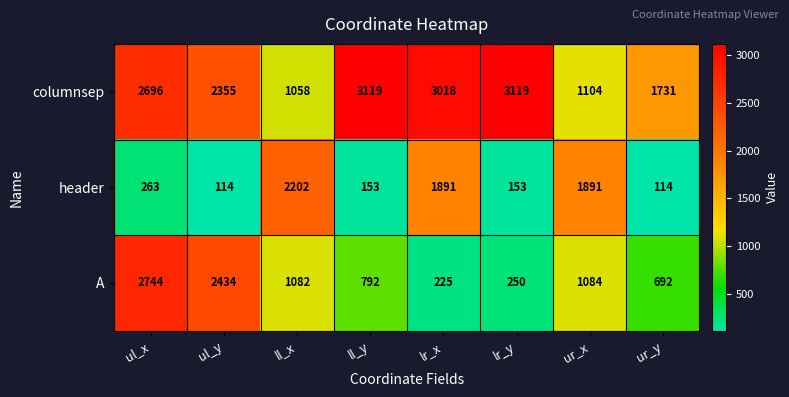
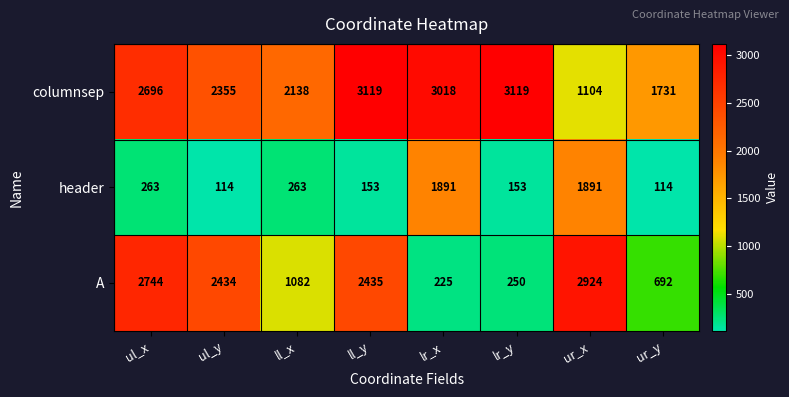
  {
    "columnsep": {
      "ul_x": 2696,
      "ul_y": 2355,
-     "ll_x": 1058,
+     "ll_x": 2138,
      "ll_y": 3119,
      "lr_x": 3018,
      "lr_y": 3119,
      "ur_x": 1104,
      "ur_y": 1731
    },
    "header": {
      "ul_x": 263,
      "ul_y": 114,
-     "ll_x": 2202,
+     "ll_x": 263,
      "ll_y": 153,
      "lr_x": 1891,
      "lr_y": 153,
      "ur_x": 1891,
      "ur_y": 114
    },
    "A": {
      "ul_x": 2744,
      "ul_y": 2434,
      "ll_x": 1082,
-     "ll_y": 792,
+     "ll_y": 2435,
      "lr_x": 225,
      "lr_y": 250,
-     "ur_x": 1084,
+     "ur_x": 2924,
      "ur_y": 692
    }
  }
